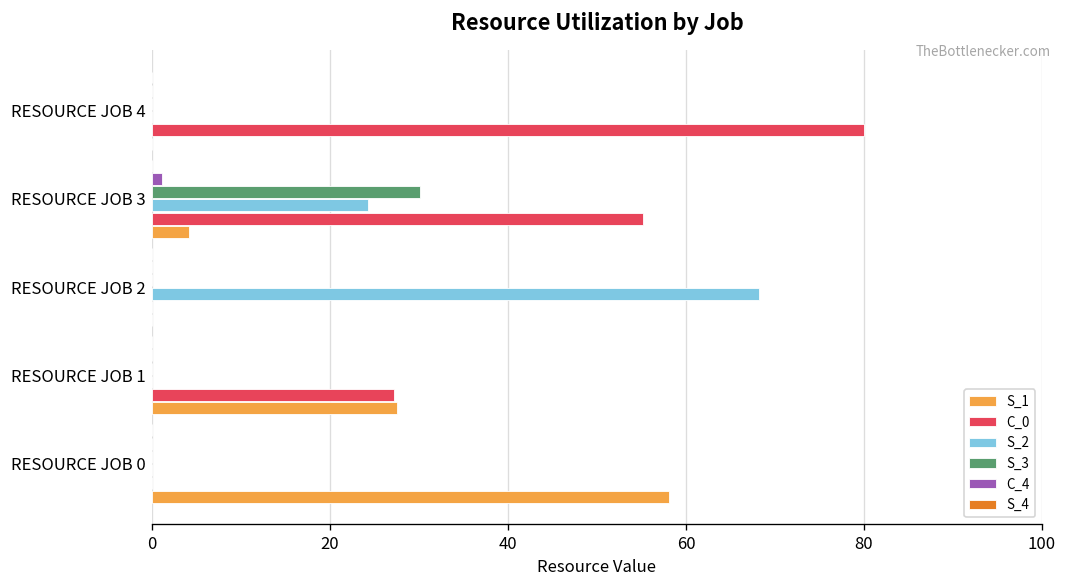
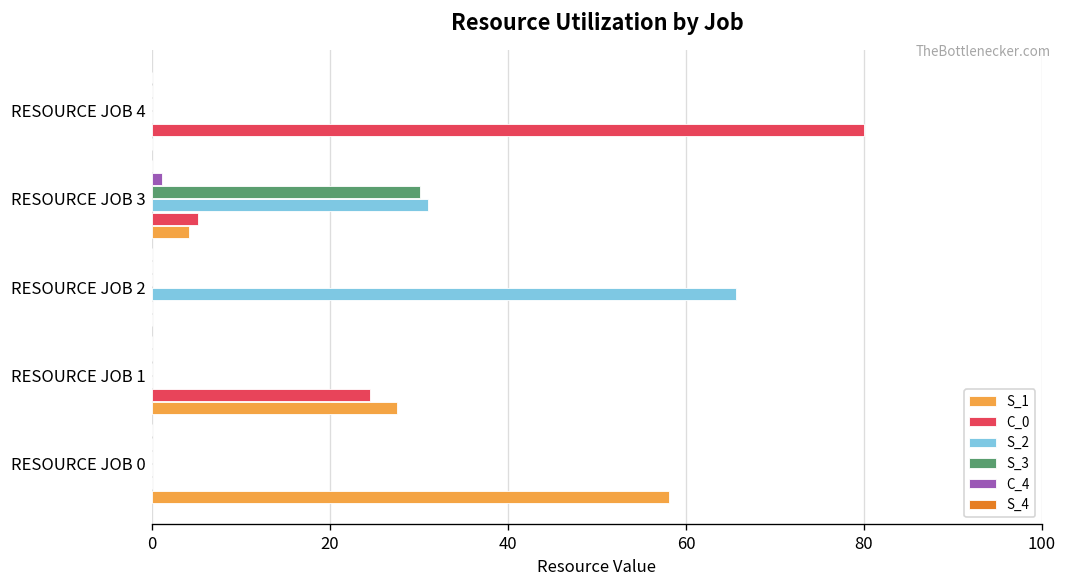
  {
    "C_0": {
      "RESOURCE JOB 4": 80,
-     "RESOURCE JOB 3": 55,
+     "RESOURCE JOB 3": 5,
      "RESOURCE JOB 2": 0,
-     "RESOURCE JOB 1": 27,
+     "RESOURCE JOB 1": 25,
      "RESOURCE JOB 0": 0
    },
    "S_2": {
      "RESOURCE JOB 4": 0,
-     "RESOURCE JOB 3": 24,
-     "RESOURCE JOB 2": 68,
+     "RESOURCE JOB 3": 31,
+     "RESOURCE JOB 2": 66,
      "RESOURCE JOB 1": 0,
      "RESOURCE JOB 0": 0
    },
    "S_3": {
      "RESOURCE JOB 4": 0,
      "RESOURCE JOB 3": 30,
      "RESOURCE JOB 2": 0,
      "RESOURCE JOB 1": 0,
      "RESOURCE JOB 0": 0
    },
    "C_4": {
      "RESOURCE JOB 4": 0,
      "RESOURCE JOB 3": 1,
      "RESOURCE JOB 2": 0,
      "RESOURCE JOB 1": 0,
      "RESOURCE JOB 0": 0
    }
  }
